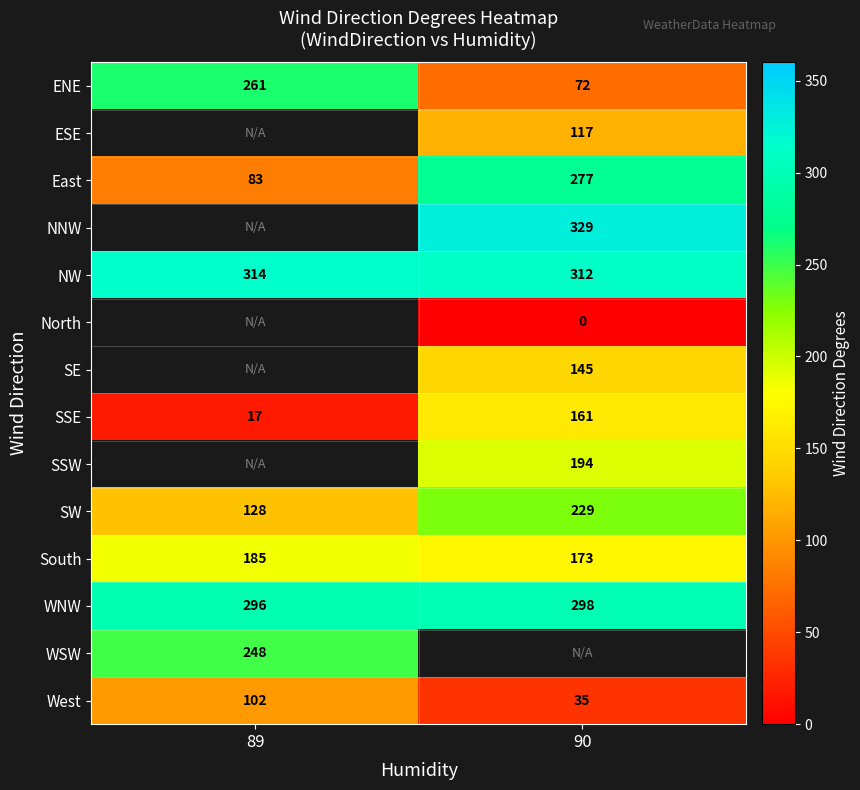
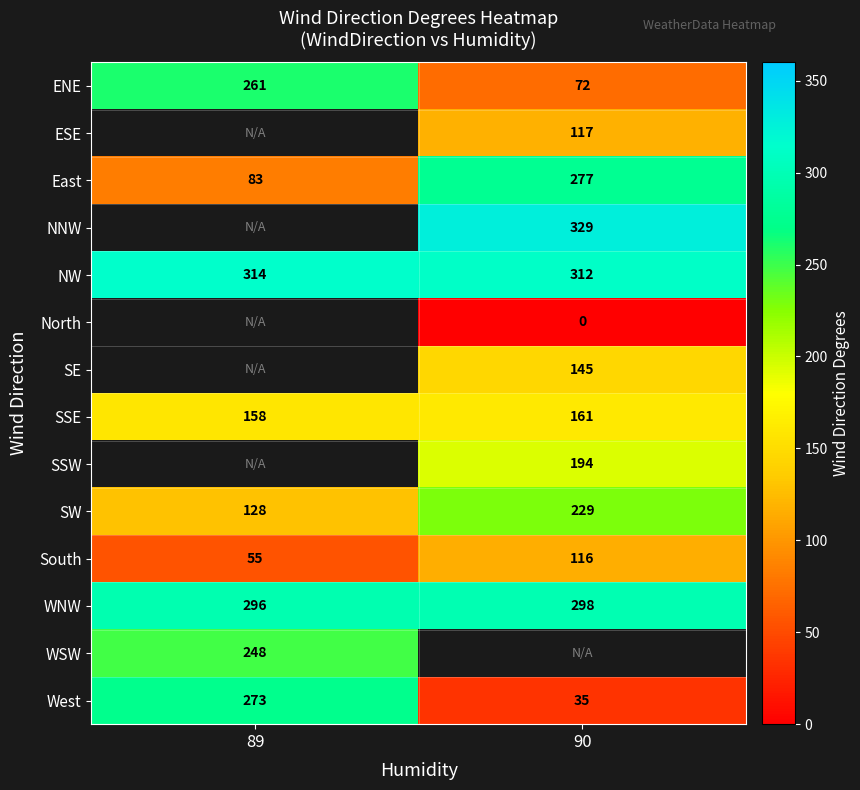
  {
    "ENE": {
      "89": 261,
      "90": 72
    },
    "ESE": {
      "90": 117
    },
    "East": {
      "89": 83,
      "90": 277
    },
    "NNW": {
      "90": 329
    },
    "NW": {
      "89": 314,
      "90": 312
    },
    "North": {
      "90": 0
    },
    "SE": {
      "90": 145
    },
    "SSE": {
-     "89": 17,
+     "89": 158,
      "90": 161
    },
    "SSW": {
      "90": 194
    },
    "SW": {
      "89": 128,
      "90": 229
    },
    "South": {
-     "89": 185,
-     "90": 173
+     "89": 55,
+     "90": 116
    },
    "WNW": {
      "89": 296,
      "90": 298
    },
    "WSW": {
      "89": 248
    },
    "West": {
-     "89": 102,
+     "89": 273,
      "90": 35
    }
  }
